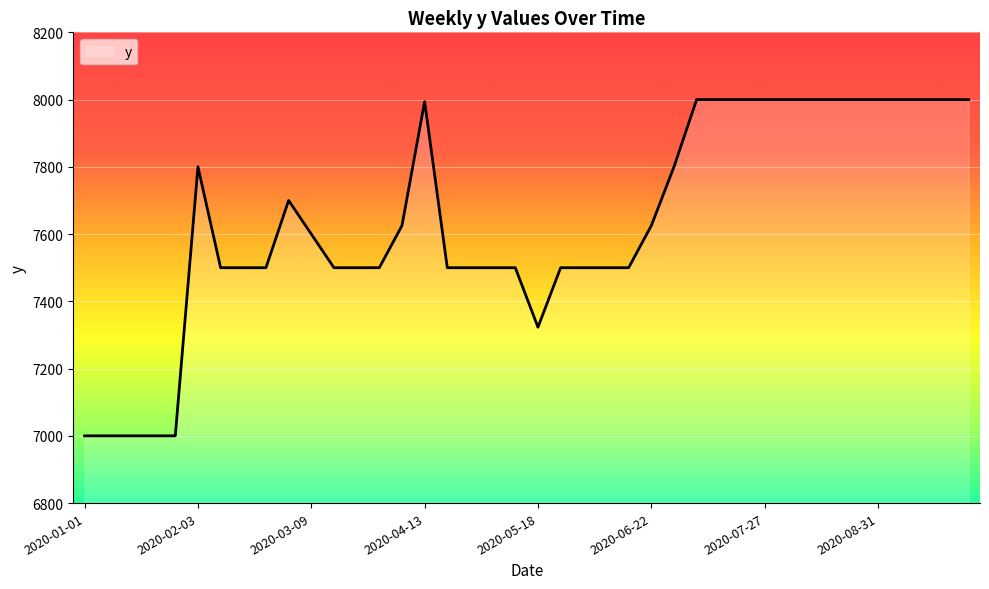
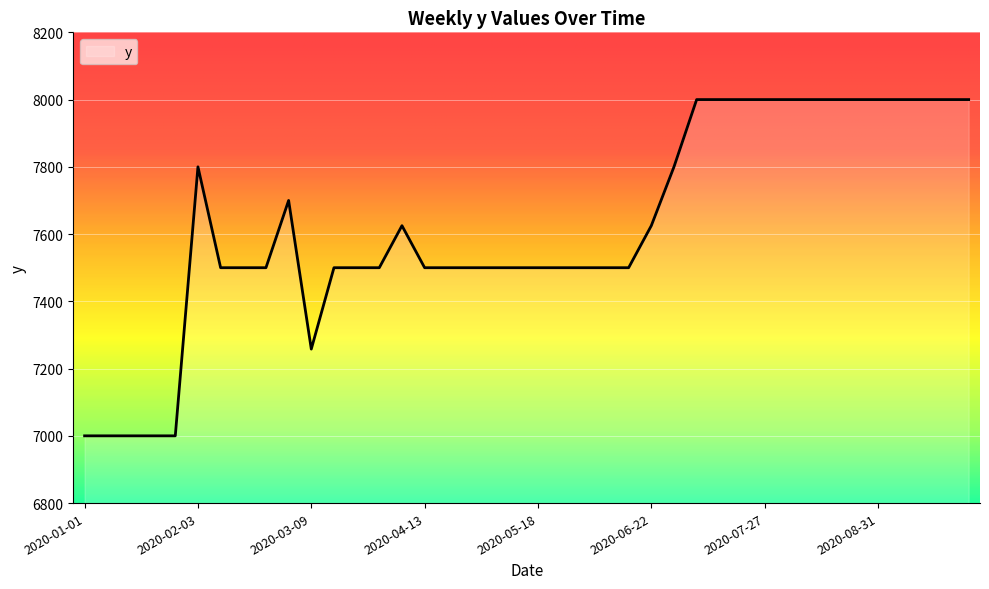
  {
    "2020-01-01": 7000,
    "2020-02-03": 7800,
-   "2020-03-09": 7600,
-   "2020-04-13": 7990,
-   "2020-05-18": 7320,
+   "2020-03-09": 7260,
+   "2020-04-13": 7500,
+   "2020-05-18": 7500,
    "2020-06-22": 7630,
    "2020-07-27": 8000,
    "2020-08-31": 8000
  }
